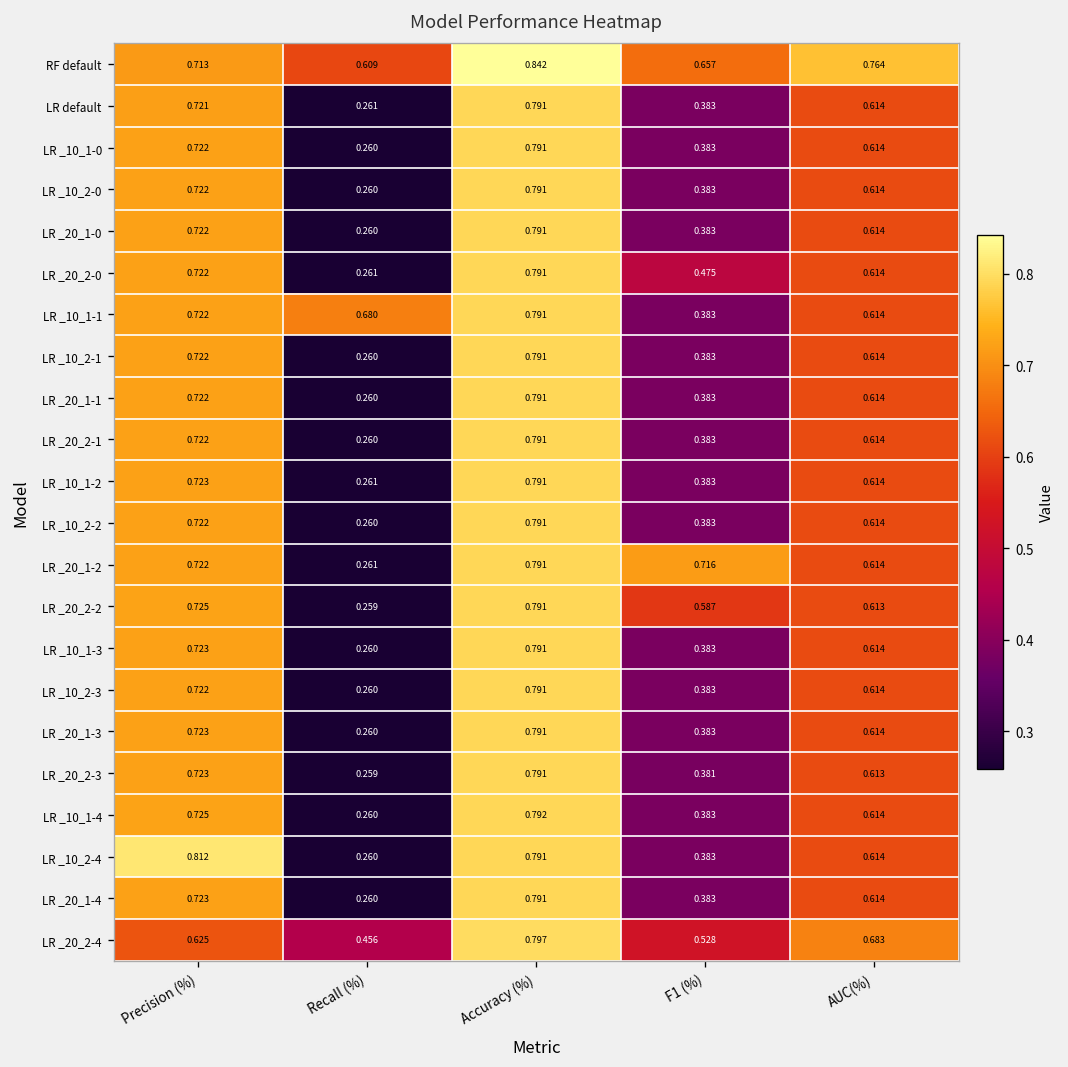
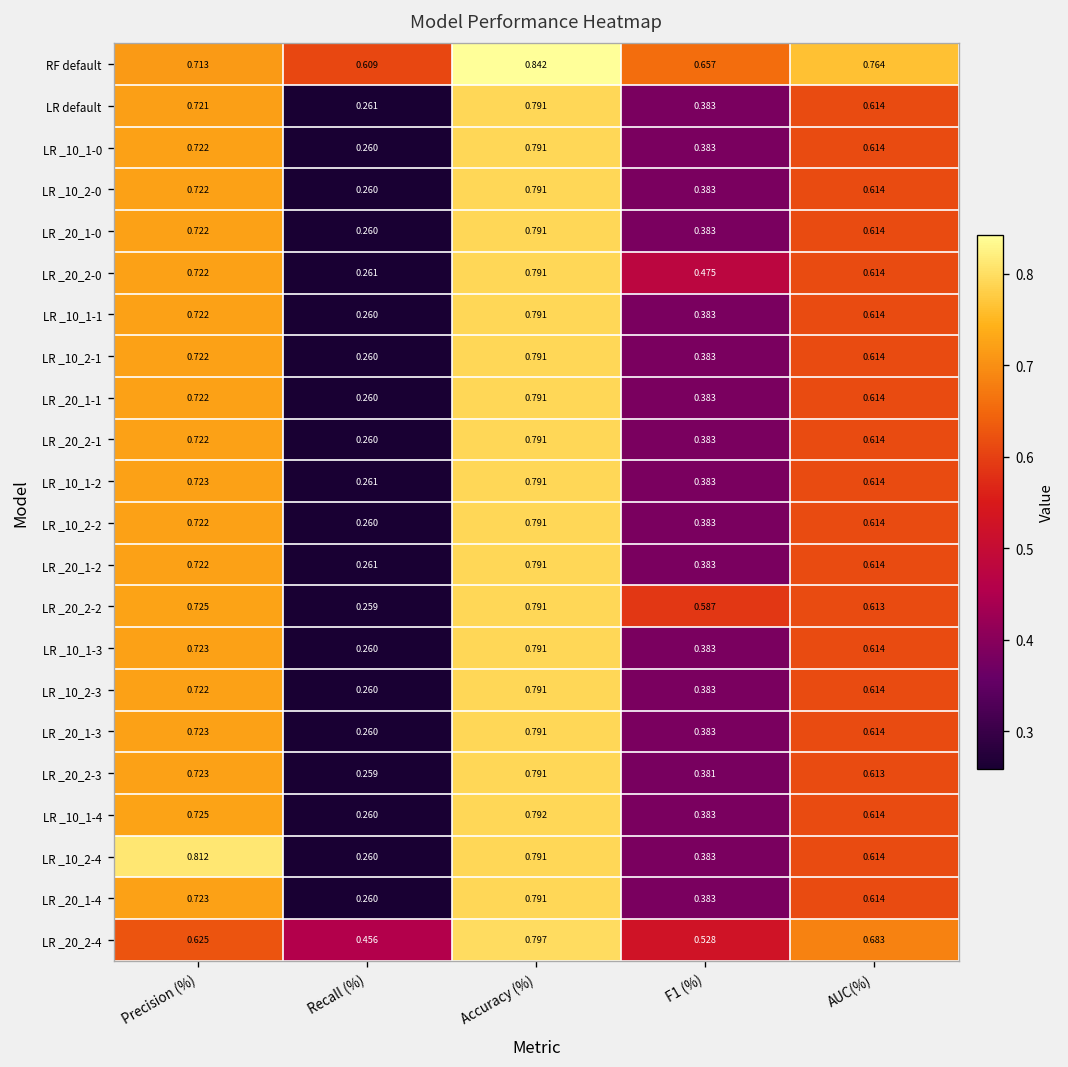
  {
    "RF default": {
      "Precision (%)": 0.713,
      "Recall (%)": 0.609,
      "Accuracy (%)": 0.842,
      "F1 (%)": 0.657,
      "AUC(%)": 0.764
    },
    "LR default": {
      "Precision (%)": 0.721,
      "Recall (%)": 0.261,
      "Accuracy (%)": 0.791,
      "F1 (%)": 0.383,
      "AUC(%)": 0.614
    },
    "LR _10_1-0": {
      "Precision (%)": 0.722,
      "Recall (%)": 0.260,
      "Accuracy (%)": 0.791,
      "F1 (%)": 0.383,
      "AUC(%)": 0.614
    },
    "LR _10_2-0": {
      "Precision (%)": 0.722,
      "Recall (%)": 0.260,
      "Accuracy (%)": 0.791,
      "F1 (%)": 0.383,
      "AUC(%)": 0.614
    },
    "LR _20_1-0": {
      "Precision (%)": 0.722,
      "Recall (%)": 0.260,
      "Accuracy (%)": 0.791,
      "F1 (%)": 0.383,
      "AUC(%)": 0.614
    },
    "LR _20_2-0": {
      "Precision (%)": 0.722,
      "Recall (%)": 0.261,
      "Accuracy (%)": 0.791,
      "F1 (%)": 0.475,
      "AUC(%)": 0.614
    },
    "LR _10_1-1": {
      "Precision (%)": 0.722,
-     "Recall (%)": 0.680,
+     "Recall (%)": 0.260,
      "Accuracy (%)": 0.791,
      "F1 (%)": 0.383,
      "AUC(%)": 0.614
    },
    "LR _10_2-1": {
      "Precision (%)": 0.722,
      "Recall (%)": 0.260,
      "Accuracy (%)": 0.791,
      "F1 (%)": 0.383,
      "AUC(%)": 0.614
    },
    "LR _20_1-1": {
      "Precision (%)": 0.722,
      "Recall (%)": 0.260,
      "Accuracy (%)": 0.791,
      "F1 (%)": 0.383,
      "AUC(%)": 0.614
    },
    "LR _20_2-1": {
      "Precision (%)": 0.722,
      "Recall (%)": 0.260,
      "Accuracy (%)": 0.791,
      "F1 (%)": 0.383,
      "AUC(%)": 0.614
    },
    "LR _10_1-2": {
      "Precision (%)": 0.723,
      "Recall (%)": 0.261,
      "Accuracy (%)": 0.791,
      "F1 (%)": 0.383,
      "AUC(%)": 0.614
    },
    "LR _10_2-2": {
      "Precision (%)": 0.722,
      "Recall (%)": 0.260,
      "Accuracy (%)": 0.791,
      "F1 (%)": 0.383,
      "AUC(%)": 0.614
    },
    "LR _20_1-2": {
      "Precision (%)": 0.722,
      "Recall (%)": 0.261,
      "Accuracy (%)": 0.791,
-     "F1 (%)": 0.716,
+     "F1 (%)": 0.383,
      "AUC(%)": 0.614
    },
    "LR _20_2-2": {
      "Precision (%)": 0.725,
      "Recall (%)": 0.259,
      "Accuracy (%)": 0.791,
      "F1 (%)": 0.587,
      "AUC(%)": 0.613
    },
    "LR _10_1-3": {
      "Precision (%)": 0.723,
      "Recall (%)": 0.260,
      "Accuracy (%)": 0.791,
      "F1 (%)": 0.383,
      "AUC(%)": 0.614
    },
    "LR _10_2-3": {
      "Precision (%)": 0.722,
      "Recall (%)": 0.260,
      "Accuracy (%)": 0.791,
      "F1 (%)": 0.383,
      "AUC(%)": 0.614
    },
    "LR _20_1-3": {
      "Precision (%)": 0.723,
      "Recall (%)": 0.260,
      "Accuracy (%)": 0.791,
      "F1 (%)": 0.383,
      "AUC(%)": 0.614
    },
    "LR _20_2-3": {
      "Precision (%)": 0.723,
      "Recall (%)": 0.259,
      "Accuracy (%)": 0.791,
      "F1 (%)": 0.381,
      "AUC(%)": 0.613
    },
    "LR _10_1-4": {
      "Precision (%)": 0.725,
      "Recall (%)": 0.260,
      "Accuracy (%)": 0.792,
      "F1 (%)": 0.383,
      "AUC(%)": 0.614
    },
    "LR _10_2-4": {
      "Precision (%)": 0.812,
      "Recall (%)": 0.260,
      "Accuracy (%)": 0.791,
      "F1 (%)": 0.383,
      "AUC(%)": 0.614
    },
    "LR _20_1-4": {
      "Precision (%)": 0.723,
      "Recall (%)": 0.260,
      "Accuracy (%)": 0.791,
      "F1 (%)": 0.383,
      "AUC(%)": 0.614
    },
    "LR _20_2-4": {
      "Precision (%)": 0.625,
      "Recall (%)": 0.456,
      "Accuracy (%)": 0.797,
      "F1 (%)": 0.528,
      "AUC(%)": 0.683
    }
  }
